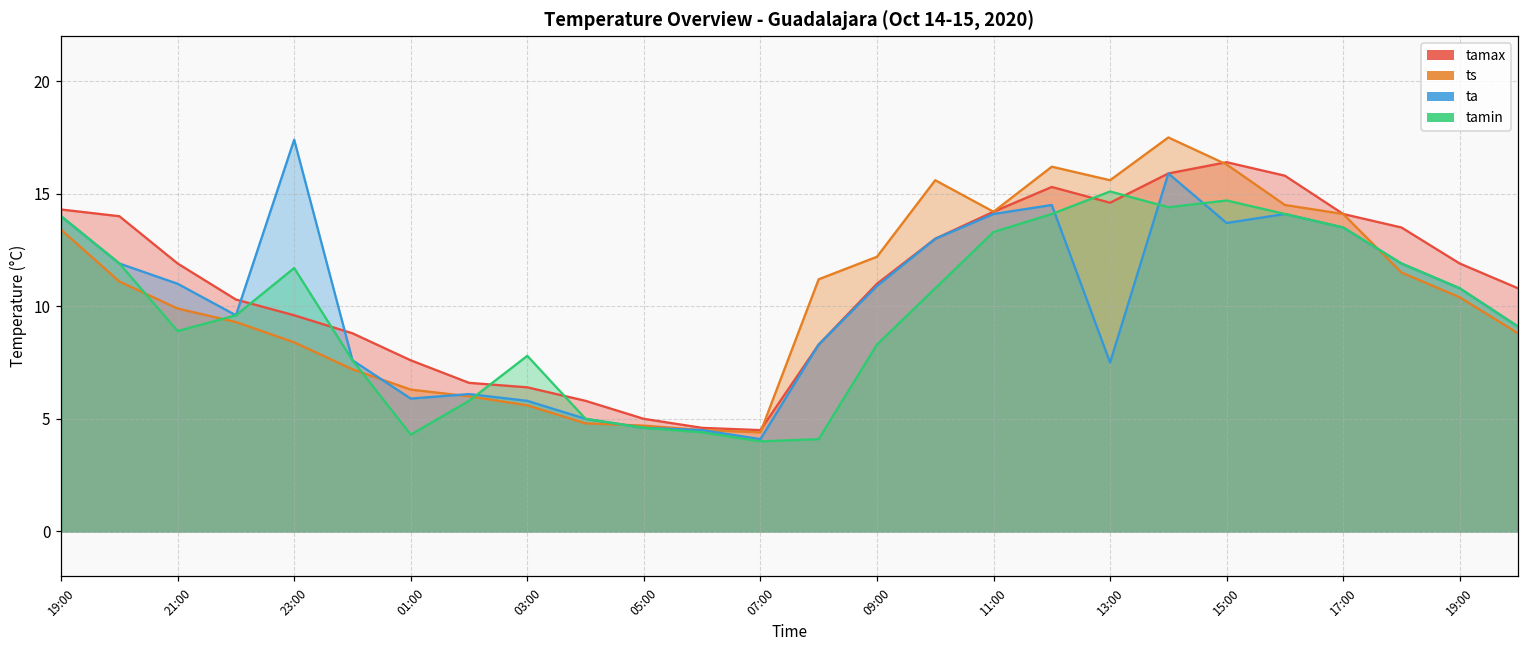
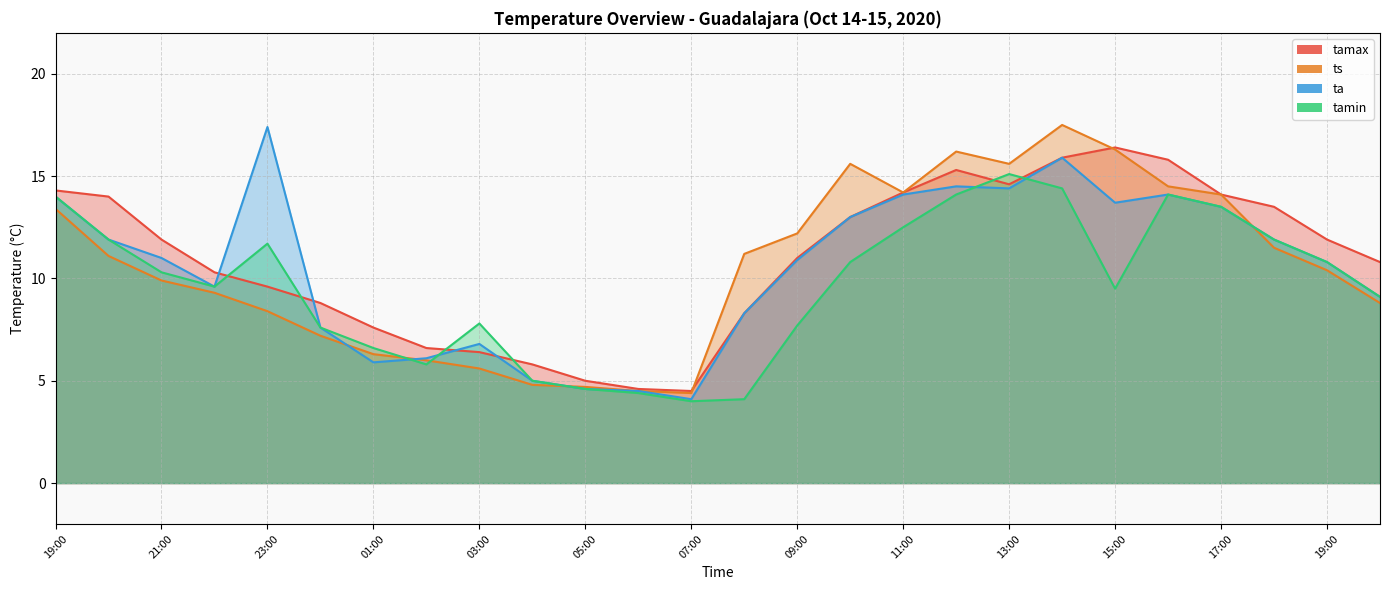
  {
    "ta": {
      "21:00": 11.0,
      "23:00": 17.4,
      "01:00": 5.9,
-     "03:00": 5.8,
-     "13:00": 7.5,
+     "03:00": 6.8,
+     "13:00": 14.4,
      "15:00": 13.7
    },
    "tamin": {
-     "21:00": 8.9,
+     "21:00": 10.3,
      "23:00": 11.7,
-     "01:00": 4.3,
+     "01:00": 6.6,
      "03:00": 7.8,
-     "09:00": 8.3,
-     "11:00": 13.3,
+     "09:00": 7.7,
+     "11:00": 12.5,
      "13:00": 15.1,
-     "15:00": 14.7
+     "15:00": 9.5
    }
  }
